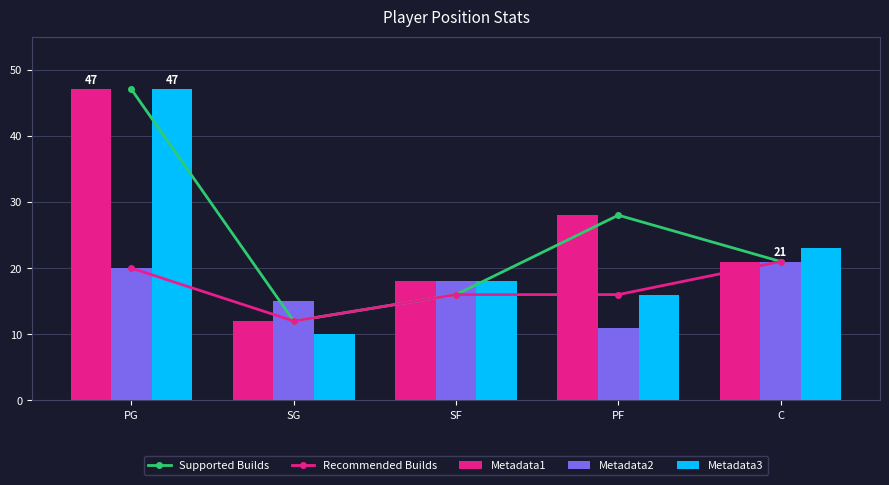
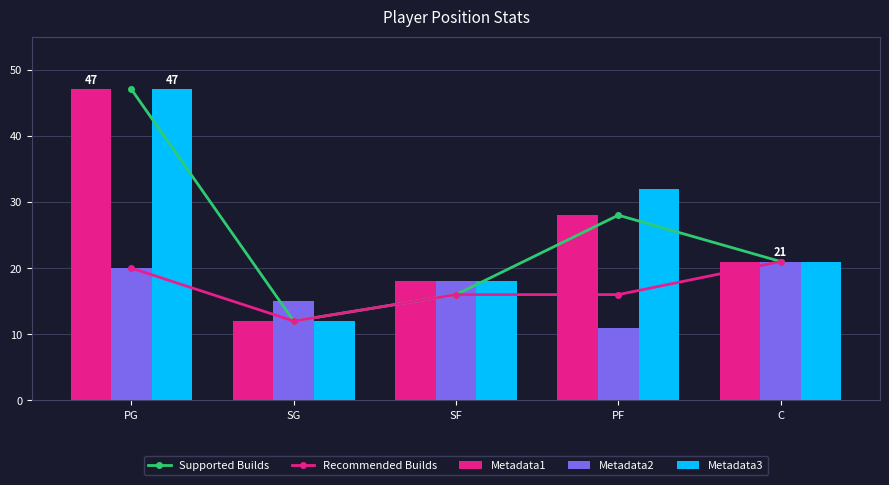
  {
    "Supported Builds": {
      "PG": 47,
      "PF": 28
    },
    "Metadata2": {
      "C": 21
    },
    "Metadata3": {
-     "SG": 10,
+     "SG": 12,
      "SF": 18,
-     "PF": 16,
-     "C": 23
+     "PF": 32,
+     "C": 21
    }
  }
